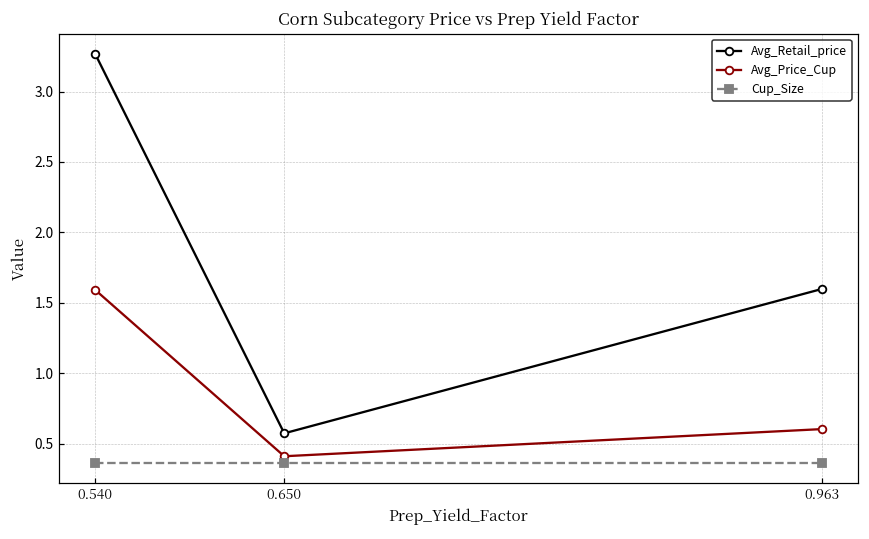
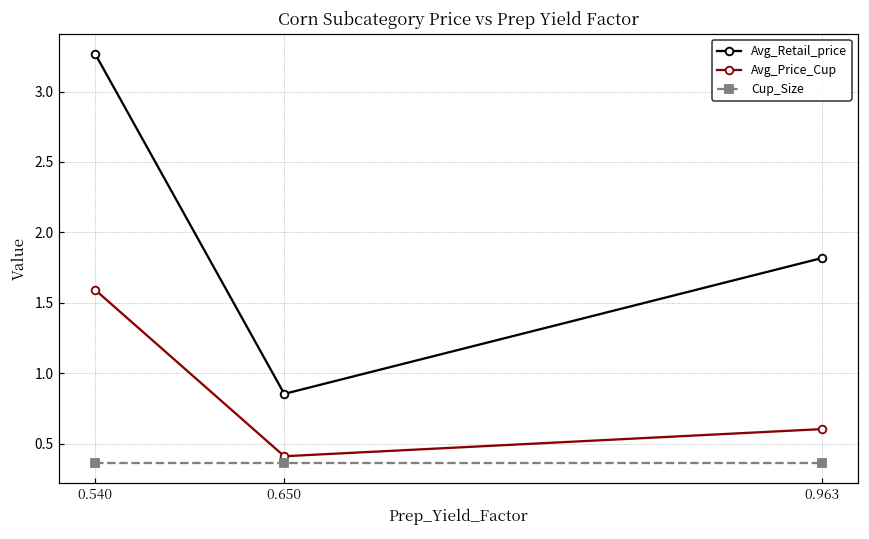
  {
    "Avg_Retail_price": {
      "0.540": 3.26,
-     "0.650": 0.57,
-     "0.963": 1.60
+     "0.650": 0.85,
+     "0.963": 1.82
    },
    "Avg_Price_Cup": {
      "0.540": 1.59,
      "0.650": 0.41,
      "0.963": 0.60
    },
    "Cup_Size": {
      "0.540": 0.36,
      "0.650": 0.36,
      "0.963": 0.36
    }
  }
